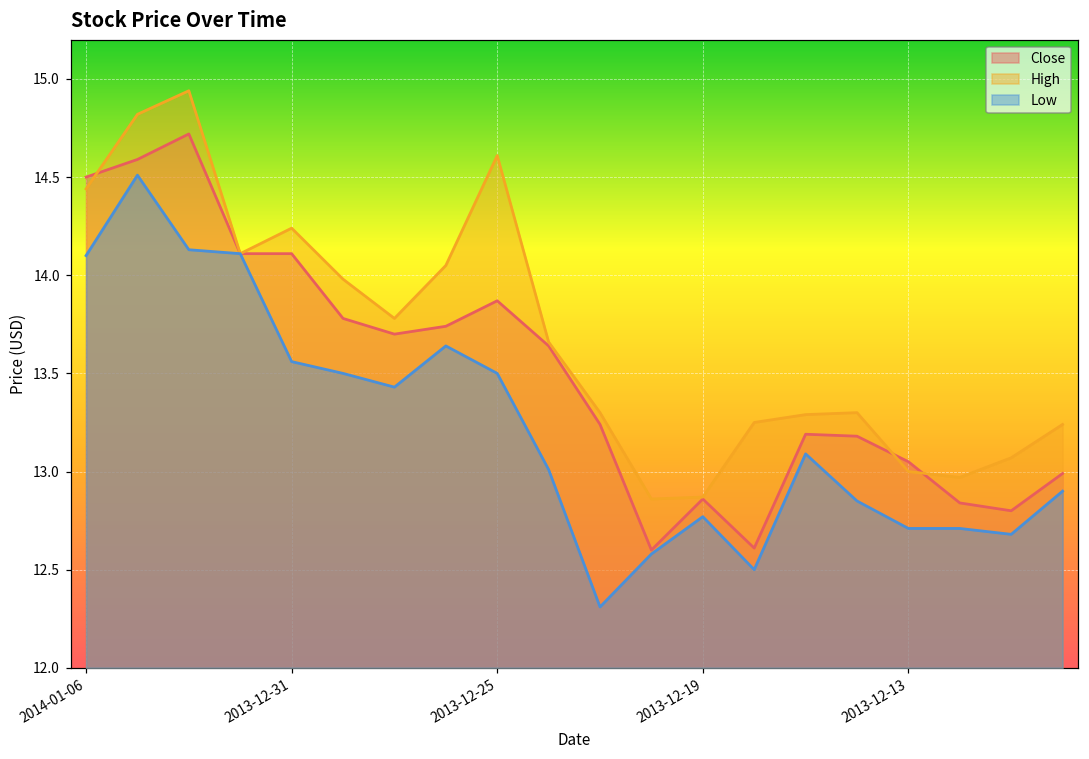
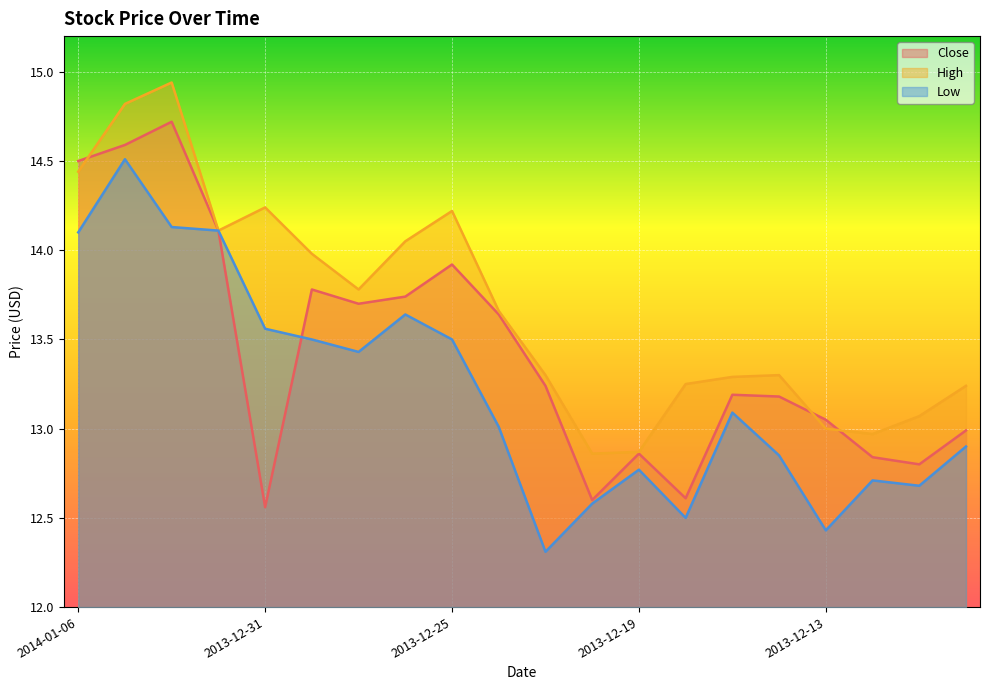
  {
    "Close": {
      "2014-01-06": 14.50,
-     "2013-12-31": 14.11,
-     "2013-12-25": 13.87,
+     "2013-12-31": 12.56,
+     "2013-12-25": 13.92,
      "2013-12-13": 13.05
    },
    "High": {
      "2014-01-06": 14.44,
      "2013-12-31": 14.24,
-     "2013-12-25": 14.61,
+     "2013-12-25": 14.22,
      "2013-12-13": 13.00
    },
    "Low": {
      "2014-01-06": 14.10,
      "2013-12-31": 13.56,
      "2013-12-25": 13.50,
      "2013-12-19": 12.77,
-     "2013-12-13": 12.71
+     "2013-12-13": 12.43
    }
  }
